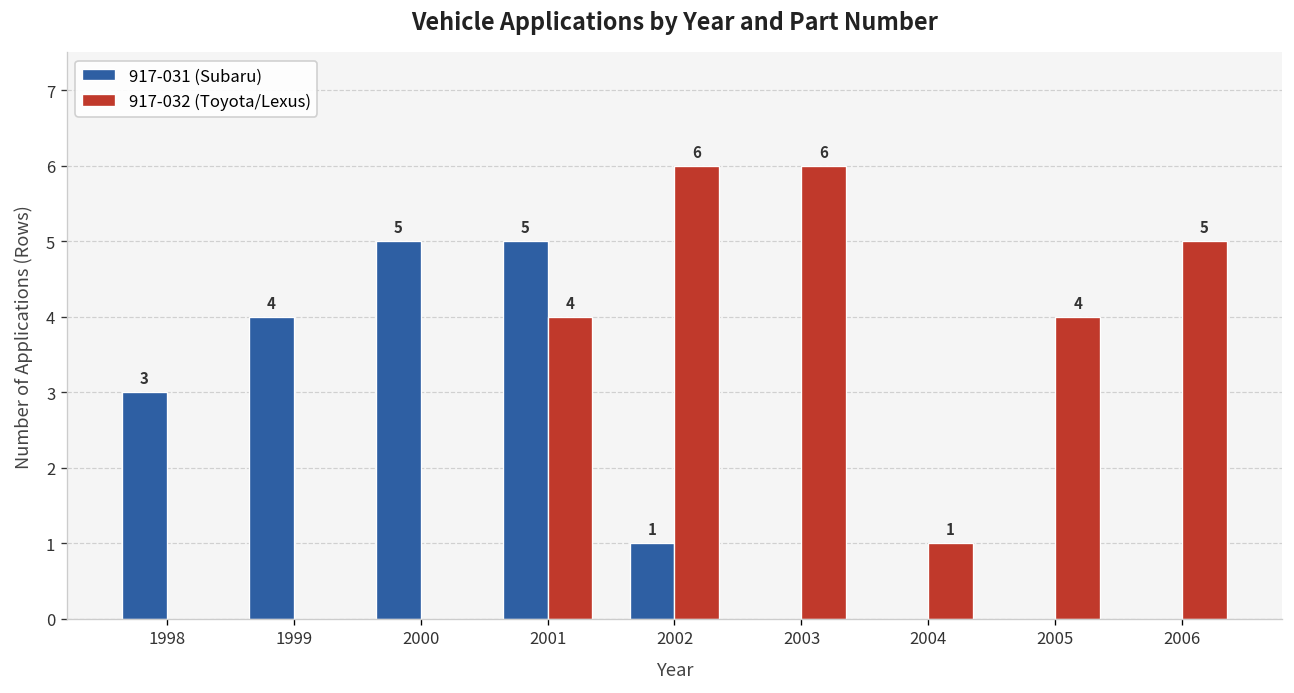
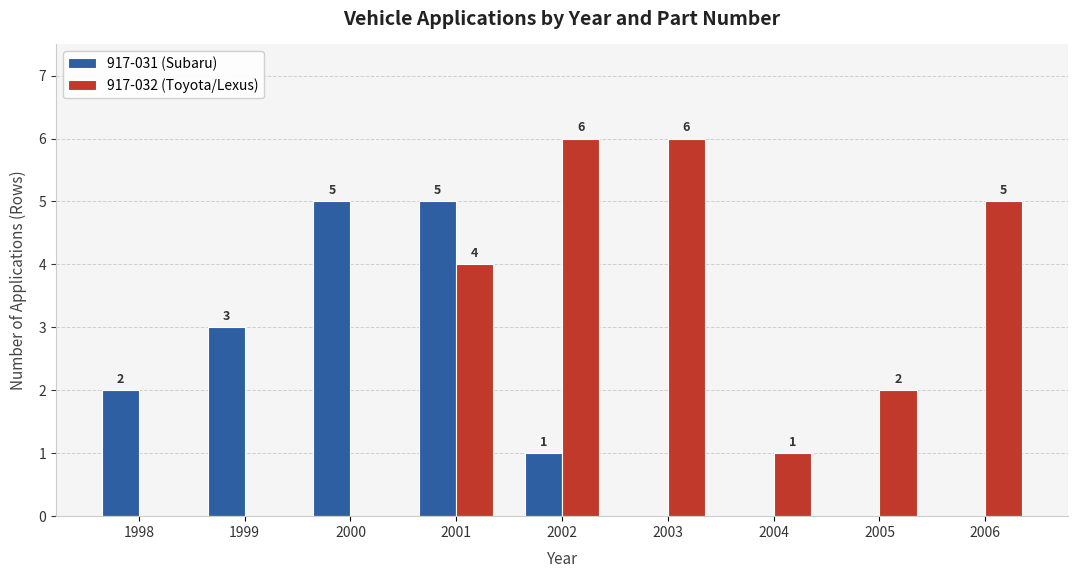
  {
    "917-031 (Subaru)": {
-     "1998": 3,
-     "1999": 4,
+     "1998": 2,
+     "1999": 3,
      "2000": 5,
      "2001": 5,
      "2002": 1
    },
    "917-032 (Toyota/Lexus)": {
      "2001": 4,
      "2002": 6,
      "2003": 6,
      "2004": 1,
-     "2005": 4,
+     "2005": 2,
      "2006": 5
    }
  }
